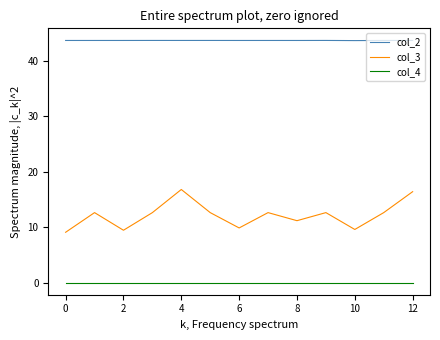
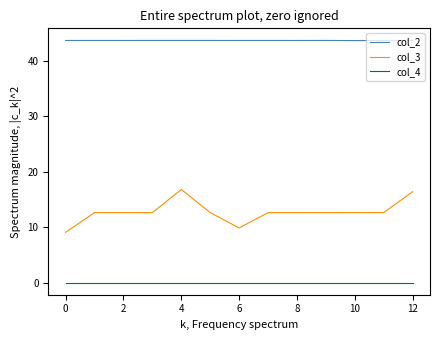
  {
    "col_2": {
      "0": 44,
      "2": 44,
      "4": 44,
      "6": 44,
      "8": 44,
      "10": 44
    },
    "col_3": {
      "0": 9,
-     "2": 9,
+     "2": 13,
      "4": 17,
      "6": 10,
-     "8": 11,
-     "10": 10,
+     "8": 13,
+     "10": 13,
      "12": 16
    },
    "col_4": {
      "0": 0,
      "2": 0,
      "4": 0,
      "6": 0,
      "8": 0,
      "10": 0,
      "12": 0
    }
  }
